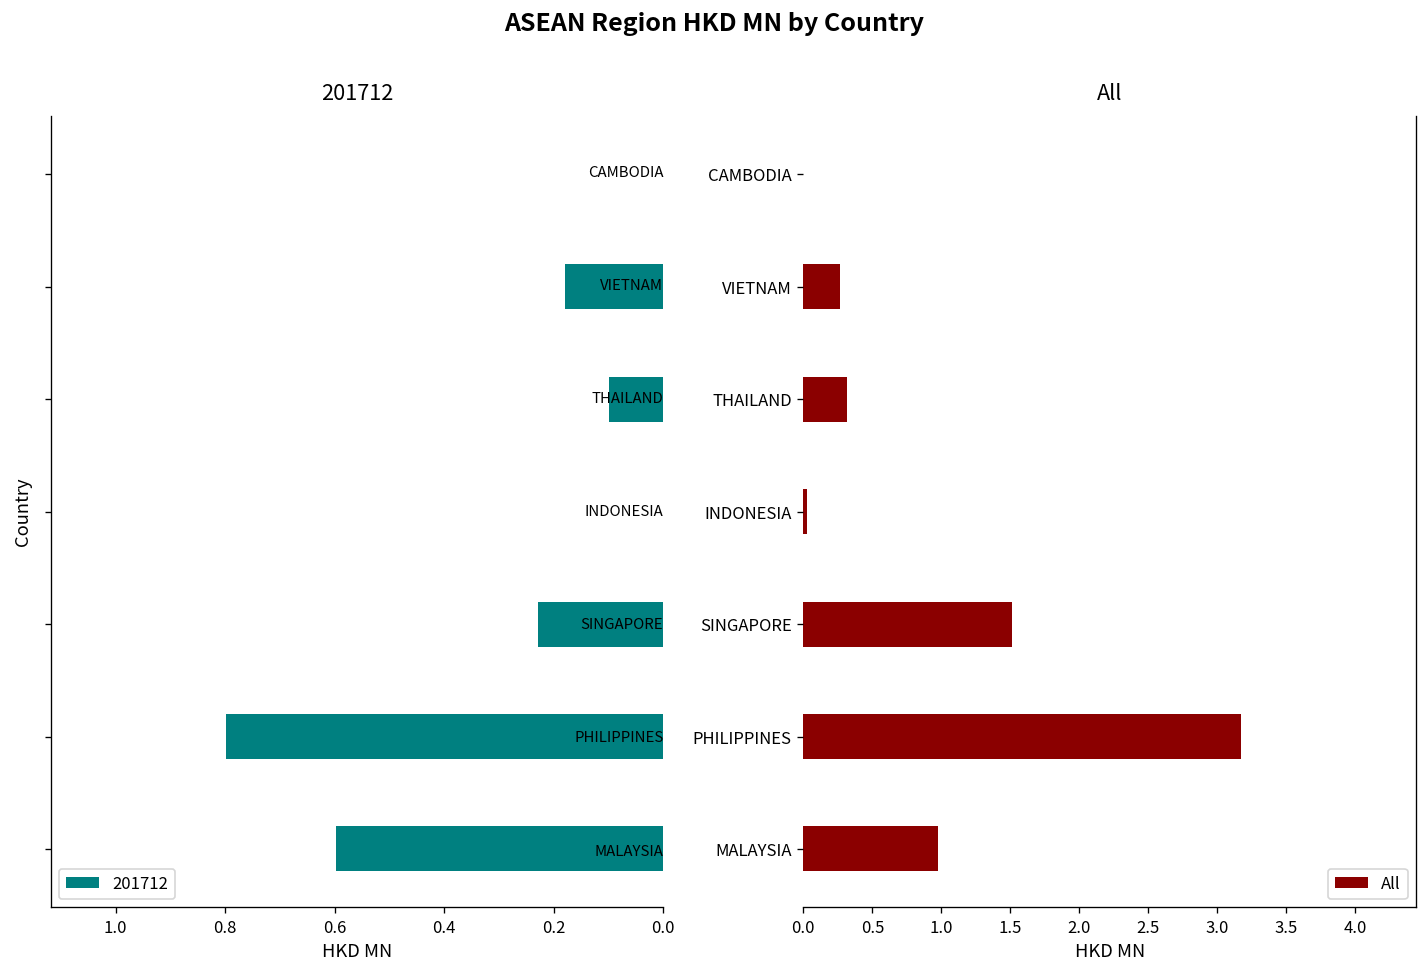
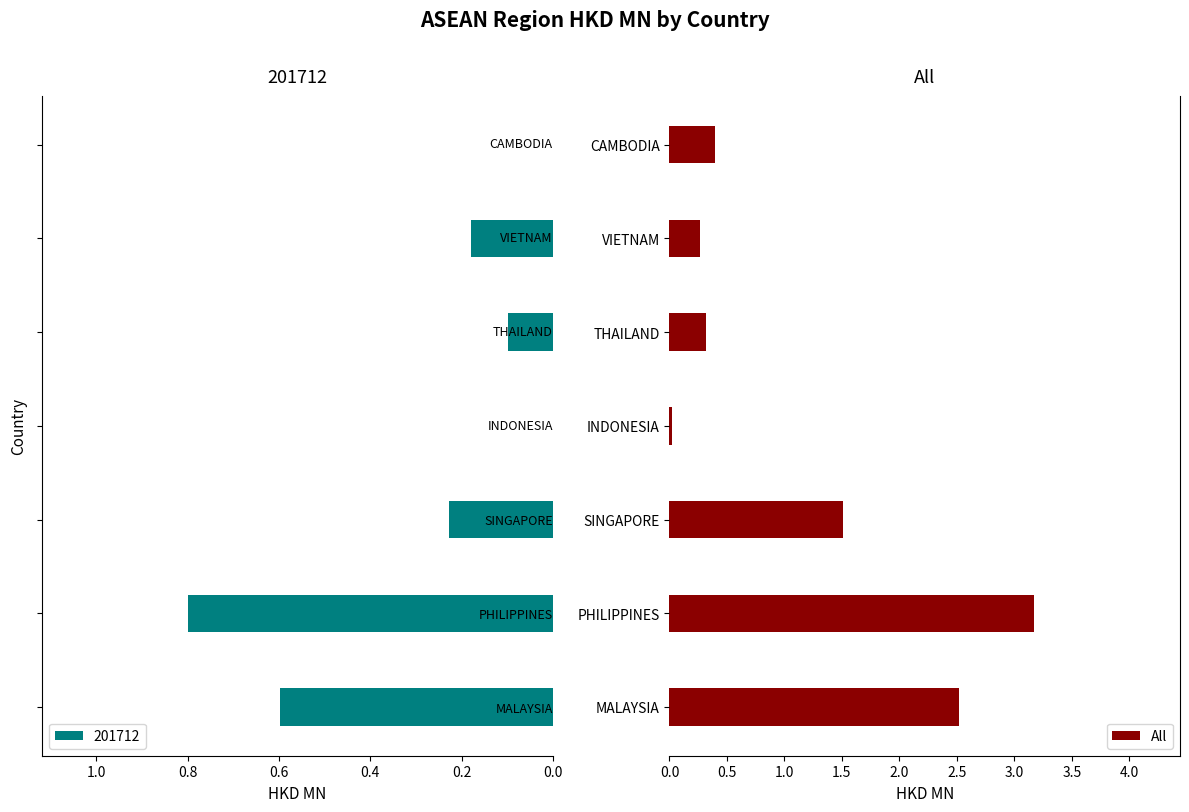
  {
    "All": {
-     "CAMBODIA": 0.0,
+     "CAMBODIA": 0.4,
      "VIETNAM": 0.27,
      "THAILAND": 0.32,
      "INDONESIA": 0.02,
      "SINGAPORE": 1.51,
      "PHILIPPINES": 3.17,
-     "MALAYSIA": 0.97
+     "MALAYSIA": 2.52
    }
  }
